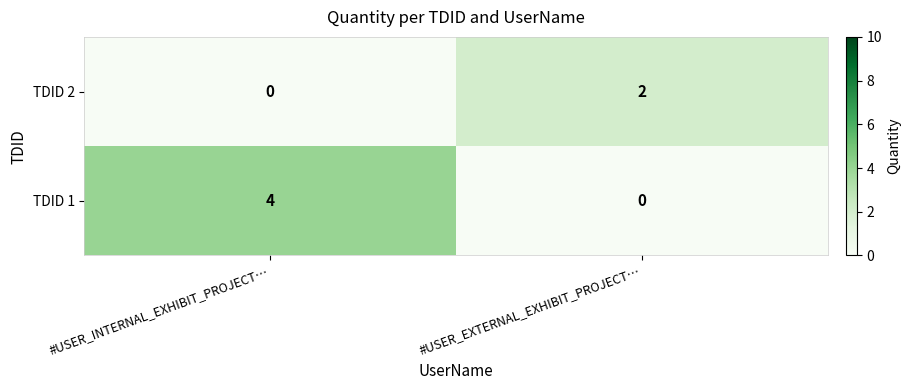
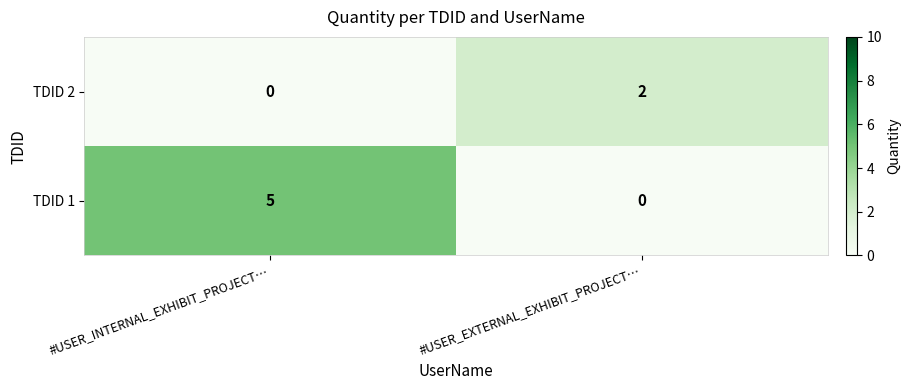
  {
    "TDID 2": {
      "#USER_INTERNAL_EXHIBIT_PROJECT…": 0,
      "#USER_EXTERNAL_EXHIBIT_PROJECT…": 2
    },
    "TDID 1": {
-     "#USER_INTERNAL_EXHIBIT_PROJECT…": 4,
+     "#USER_INTERNAL_EXHIBIT_PROJECT…": 5,
      "#USER_EXTERNAL_EXHIBIT_PROJECT…": 0
    }
  }
